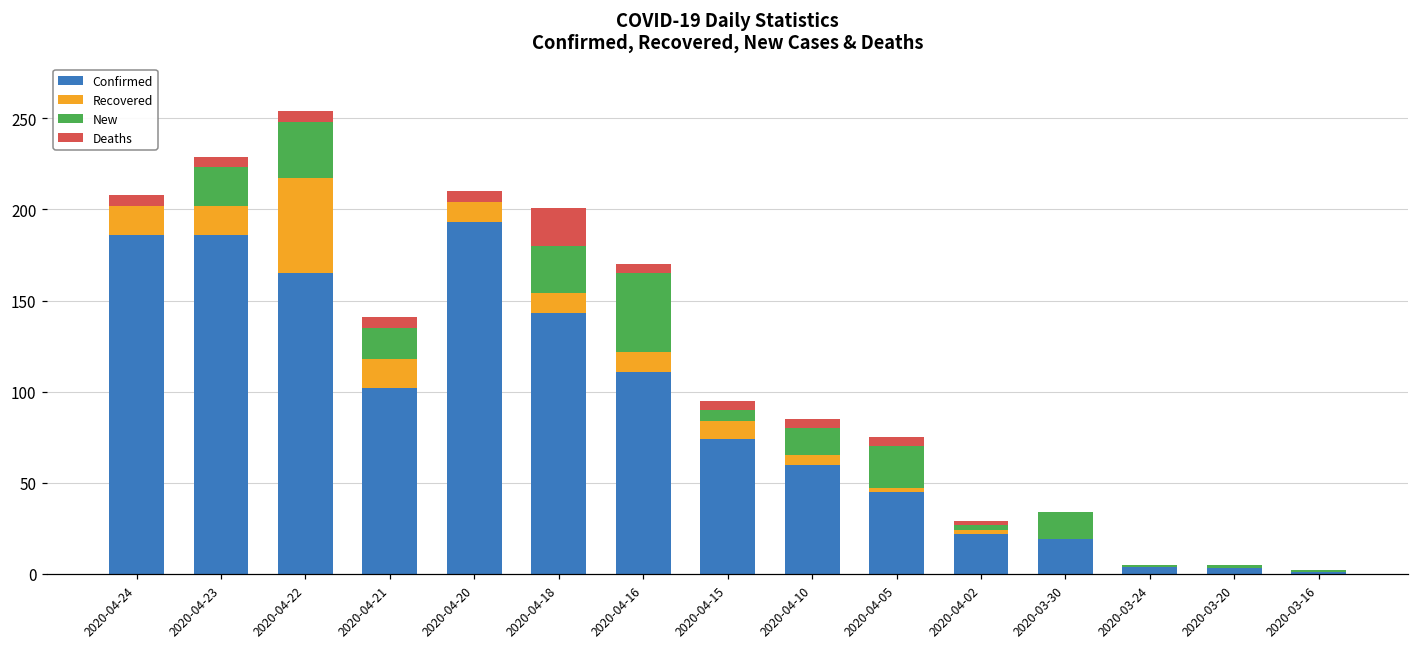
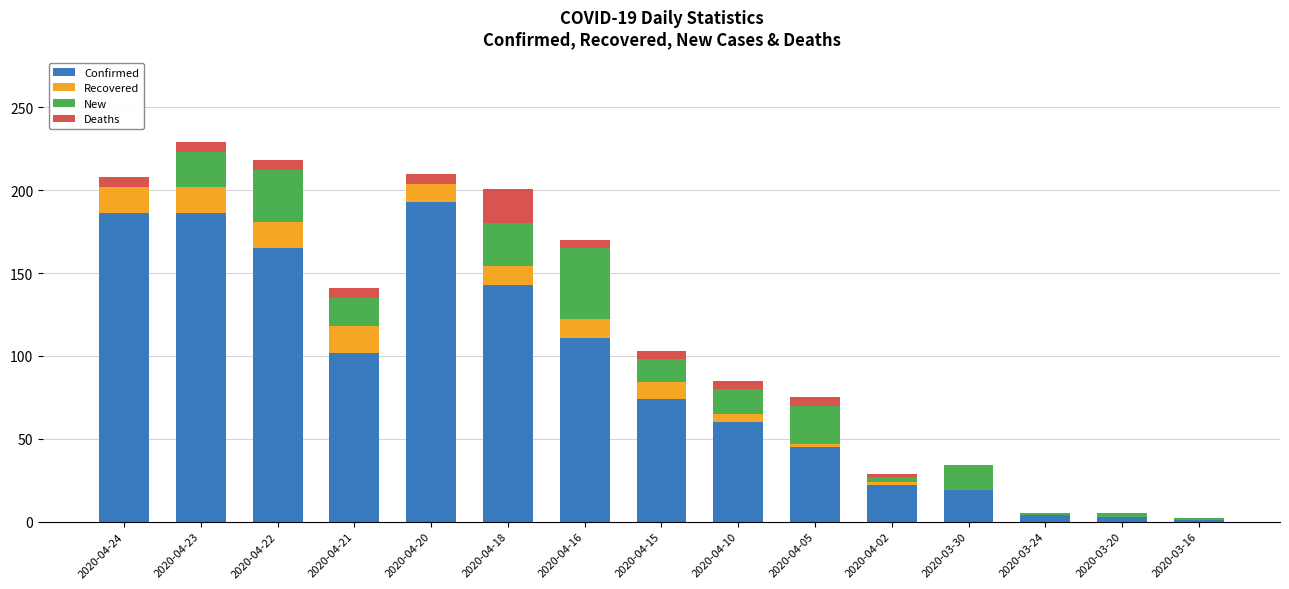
  {
    "Confirmed": {
      "2020-04-24": 186,
      "2020-04-23": 186,
      "2020-04-22": 165,
      "2020-04-21": 102,
      "2020-04-20": 193,
      "2020-04-18": 143,
      "2020-04-16": 111,
      "2020-04-15": 74,
      "2020-04-10": 60,
      "2020-04-05": 45,
      "2020-04-02": 22,
      "2020-03-30": 19,
      "2020-03-24": 4,
      "2020-03-20": 3
    },
    "Recovered": {
      "2020-04-24": 16,
      "2020-04-23": 16,
-     "2020-04-22": 52,
+     "2020-04-22": 16,
      "2020-04-21": 16,
      "2020-04-20": 11,
      "2020-04-18": 11,
      "2020-04-16": 11,
      "2020-04-15": 10,
      "2020-04-10": 5,
      "2020-04-05": 2,
      "2020-04-02": 2,
      "2020-03-30": 0,
      "2020-03-24": 0,
      "2020-03-20": 0,
      "2020-03-16": 0
    },
    "New": {
      "2020-04-24": 0,
      "2020-04-23": 21,
      "2020-04-22": 31,
      "2020-04-21": 17,
      "2020-04-20": 0,
      "2020-04-18": 26,
      "2020-04-16": 43,
-     "2020-04-15": 6,
+     "2020-04-15": 14,
      "2020-04-10": 15,
      "2020-04-05": 23,
      "2020-04-02": 3,
      "2020-03-30": 15,
      "2020-03-20": 2
    },
    "Deaths": {
      "2020-04-24": 6,
      "2020-04-23": 6,
      "2020-04-22": 6,
      "2020-04-21": 6,
      "2020-04-20": 6,
      "2020-04-18": 21,
      "2020-04-16": 5,
      "2020-04-15": 5,
      "2020-04-10": 5,
      "2020-04-05": 5,
      "2020-04-02": 2,
      "2020-03-30": 0,
      "2020-03-24": 0,
      "2020-03-20": 0,
      "2020-03-16": 0
    }
  }
